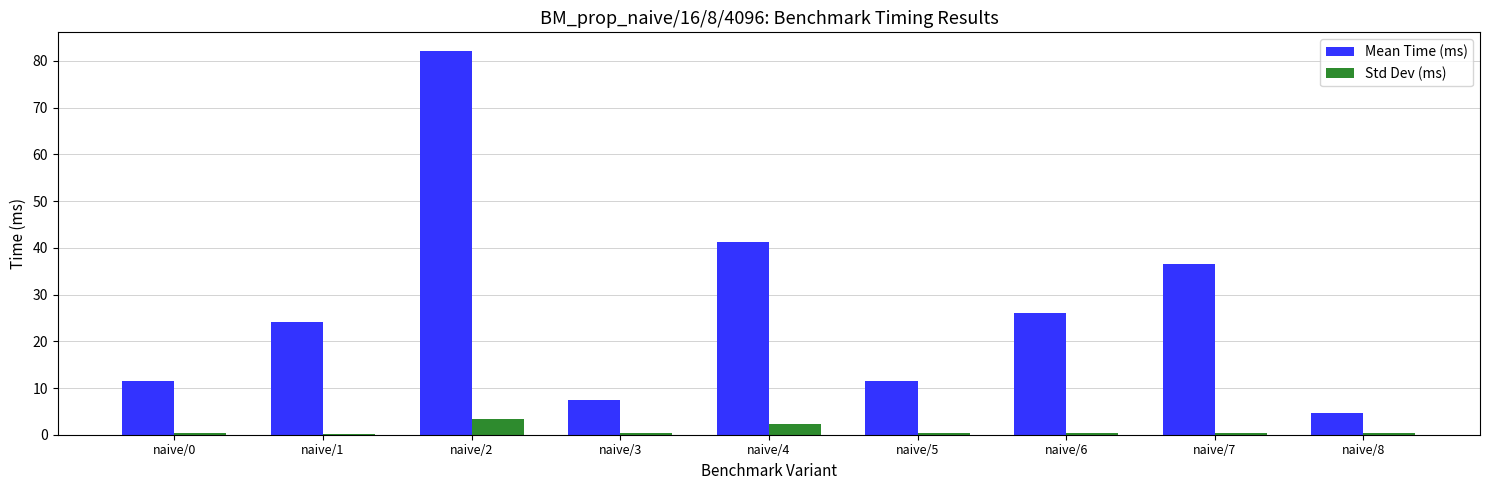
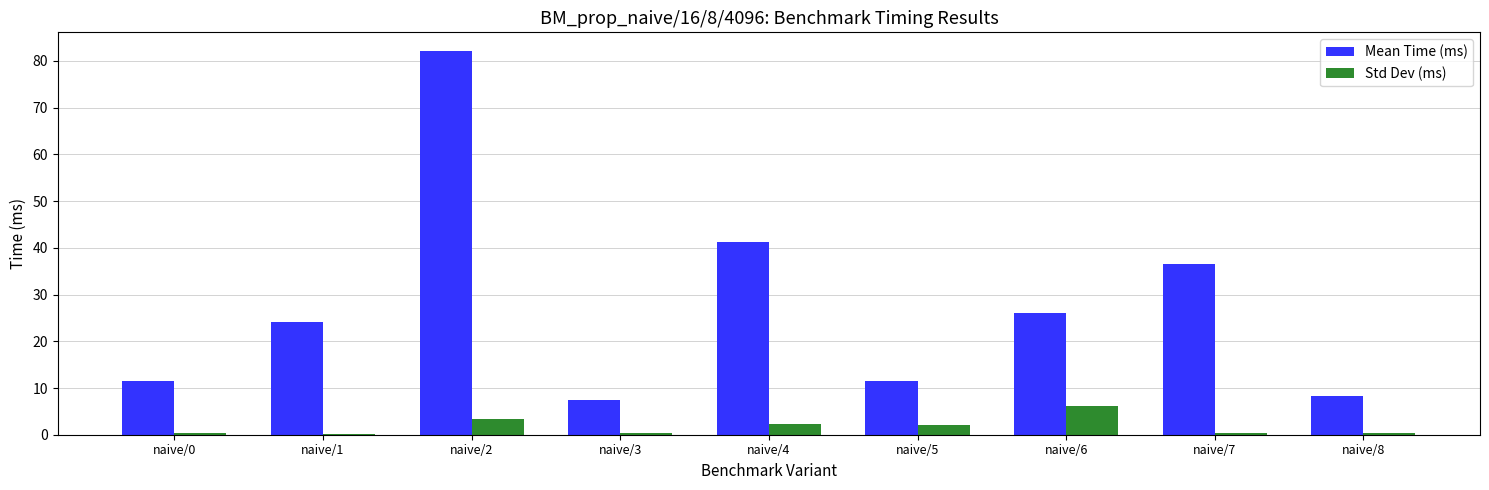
  {
    "Mean Time (ms)": {
      "naive/0": 11,
      "naive/1": 24,
      "naive/2": 82,
      "naive/3": 7,
      "naive/4": 41,
      "naive/5": 11,
      "naive/6": 26,
      "naive/7": 37,
-     "naive/8": 5
+     "naive/8": 8
    },
    "Std Dev (ms)": {
      "naive/2": 3,
      "naive/4": 2,
-     "naive/5": 0,
-     "naive/6": 0
+     "naive/5": 2,
+     "naive/6": 6
    }
  }
